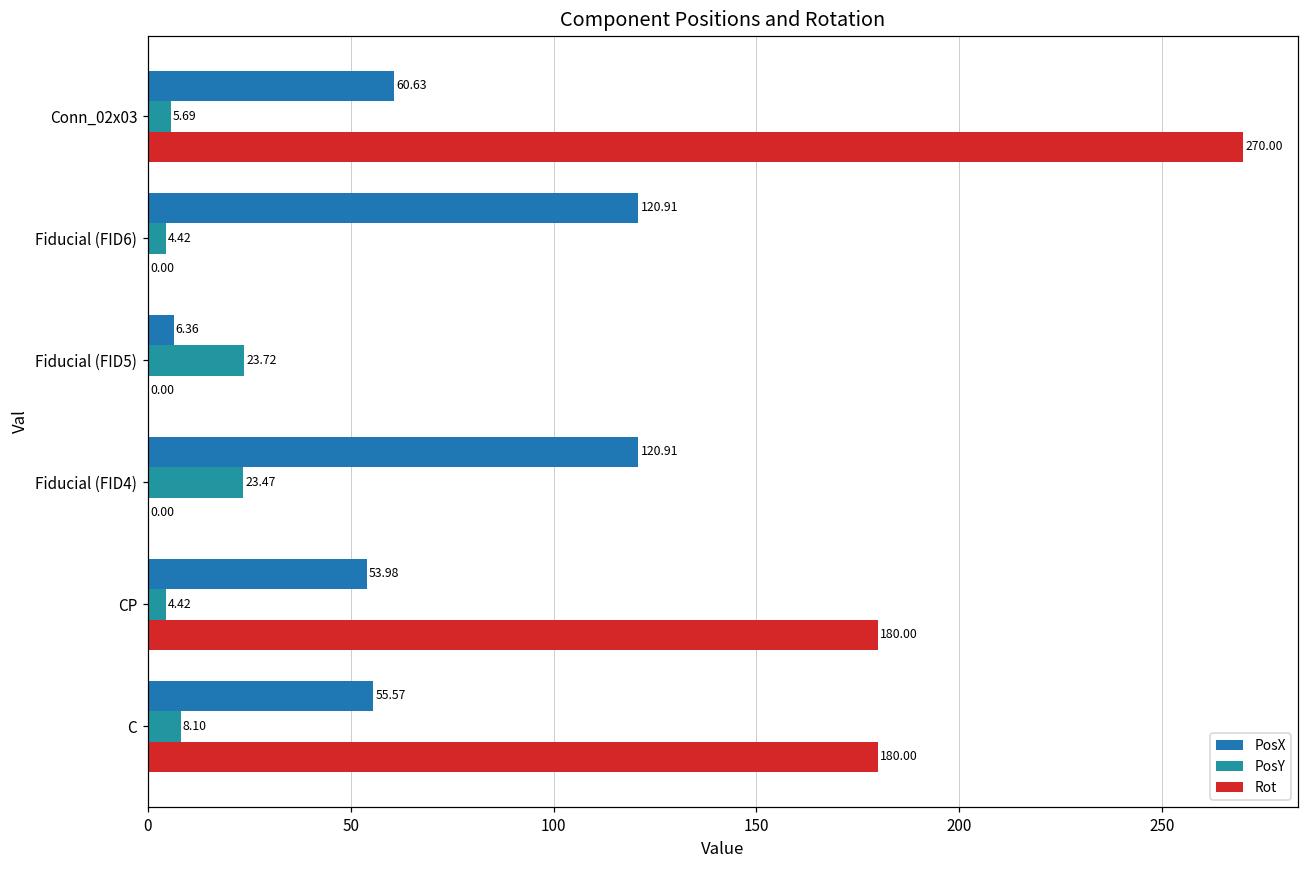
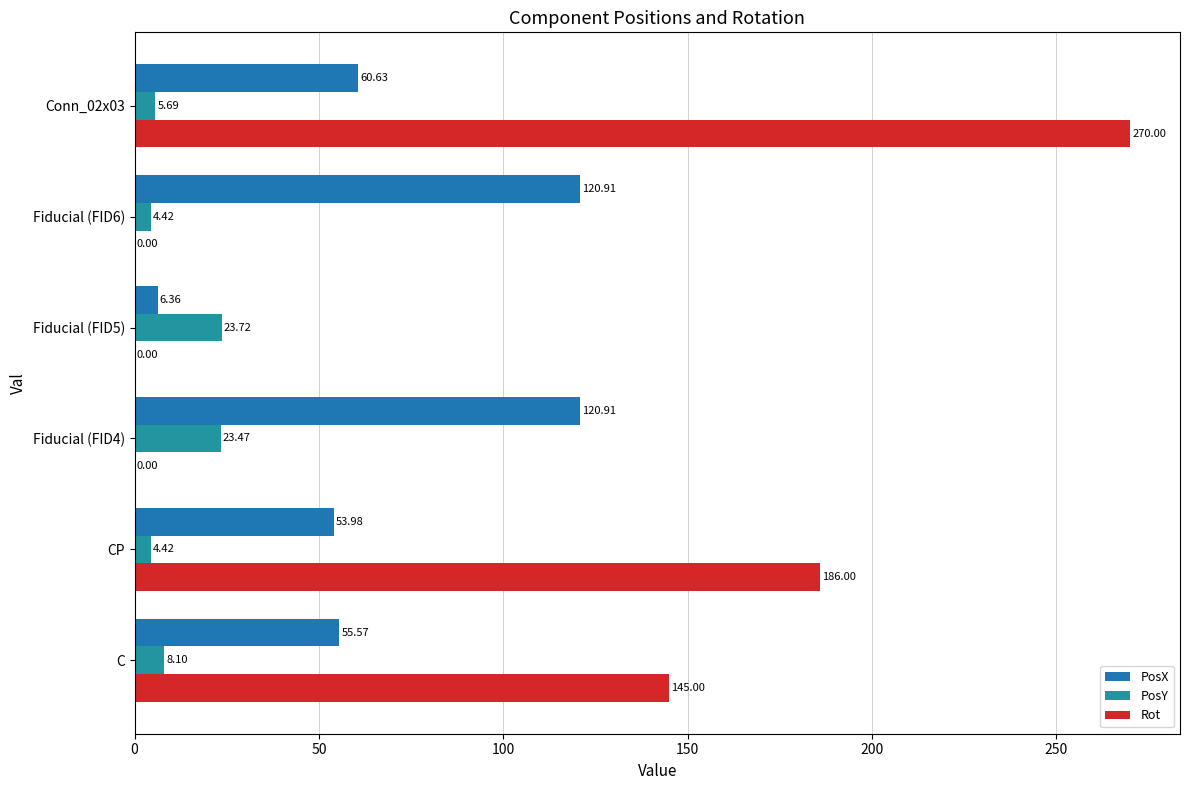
  {
    "Rot": {
      "Conn_02x03": 270.00,
      "Fiducial (FID6)": 0.00,
      "Fiducial (FID5)": 0.00,
      "Fiducial (FID4)": 0.00,
-     "CP": 180.00,
-     "C": 180.00
+     "CP": 186.00,
+     "C": 145.00
    }
  }
